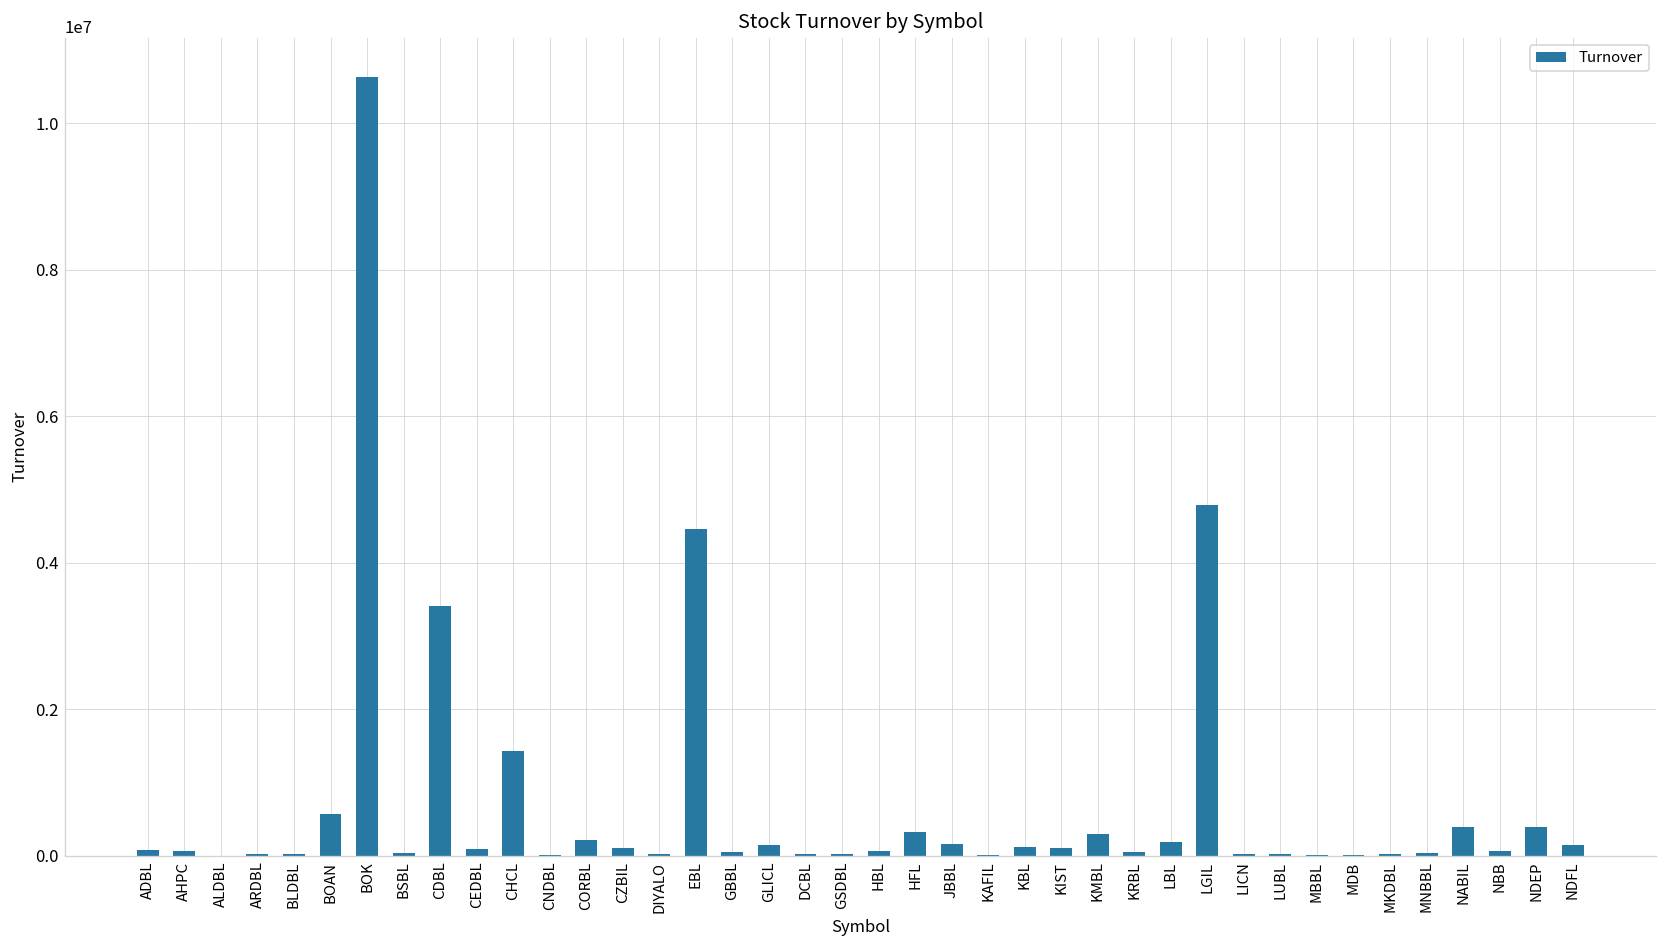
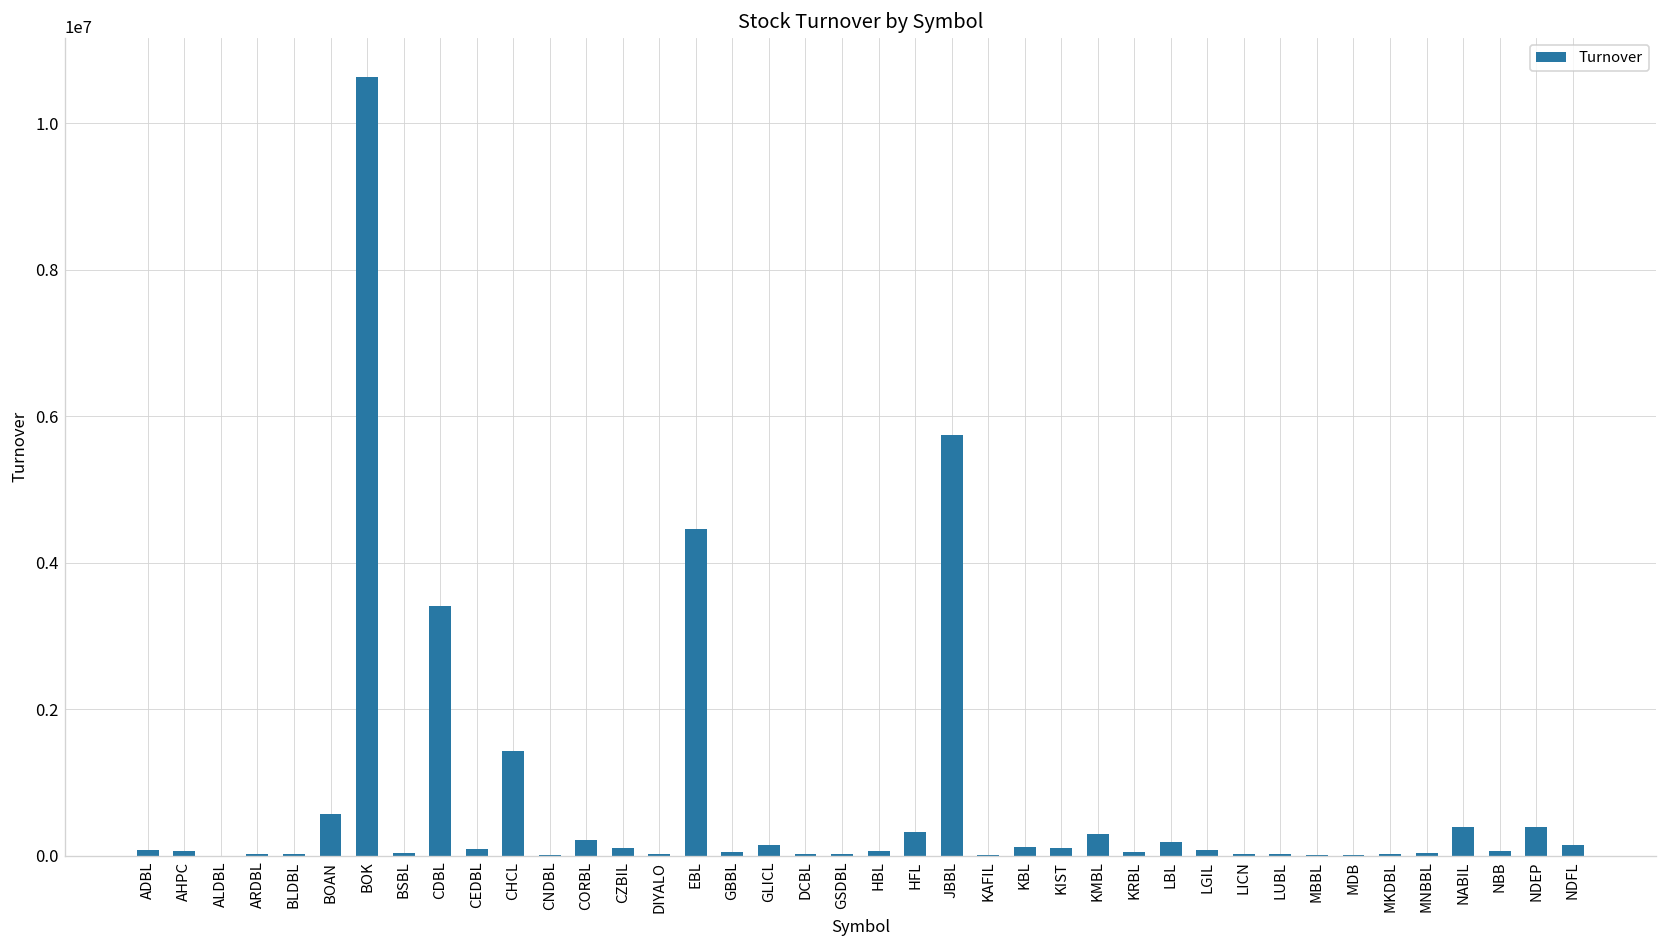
  {
    "ADBL": 100000,
    "AHPC": 100000,
    "BOAN": 600000,
    "BOK": 10600000,
    "CDBL": 3400000,
    "CEDBL": 100000,
    "CHCL": 1400000,
    "CORBL": 200000,
    "CZBIL": 100000,
    "EBL": 4500000,
    "GBBL": 100000,
    "GLICL": 100000,
    "HBL": 100000,
    "HFL": 300000,
-   "JBBL": 200000,
+   "JBBL": 5700000,
    "KBL": 100000,
    "KIST": 100000,
    "KMBL": 300000,
    "KRBL": 100000,
    "LBL": 200000,
-   "LGIL": 4800000,
+   "LGIL": 100000,
    "NABIL": 400000,
    "NBB": 100000,
    "NDEP": 400000,
    "NDFL": 100000
  }
